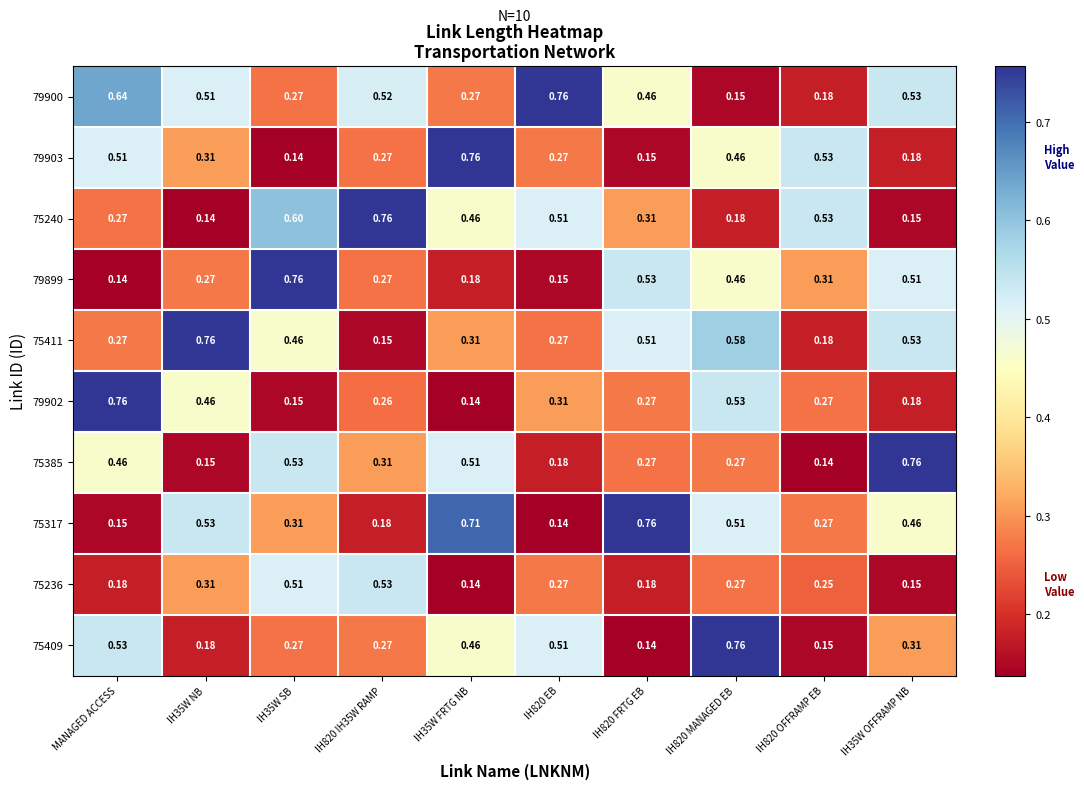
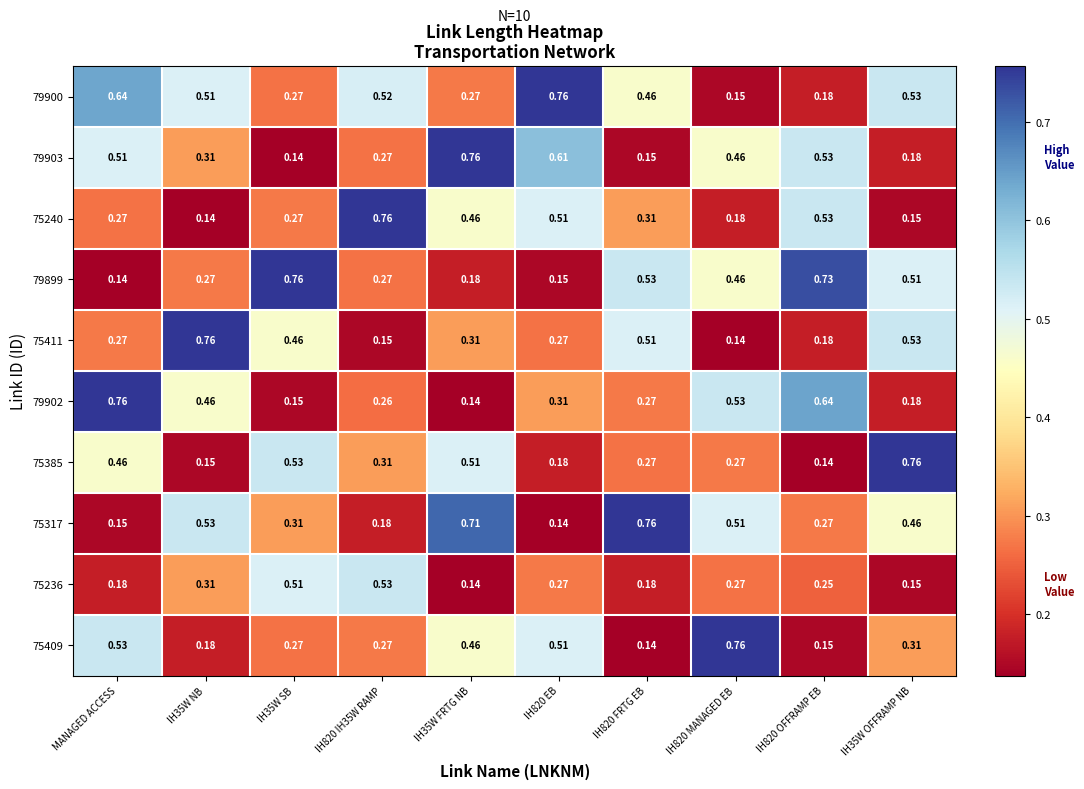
  {
    "79900": {
      "MANAGED ACCESS": 0.64,
      "IH35W NB": 0.51,
      "IH35W SB": 0.27,
      "IH820 IH35W RAMP": 0.52,
      "IH35W FRTG NB": 0.27,
      "IH820 EB": 0.76,
      "IH820 FRTG EB": 0.46,
      "IH820 MANAGED EB": 0.15,
      "IH820 OFFRAMP EB": 0.18,
      "IH35W OFFRAMP NB": 0.53
    },
    "79903": {
      "MANAGED ACCESS": 0.51,
      "IH35W NB": 0.31,
      "IH35W SB": 0.14,
      "IH820 IH35W RAMP": 0.27,
      "IH35W FRTG NB": 0.76,
-     "IH820 EB": 0.27,
+     "IH820 EB": 0.61,
      "IH820 FRTG EB": 0.15,
      "IH820 MANAGED EB": 0.46,
      "IH820 OFFRAMP EB": 0.53,
      "IH35W OFFRAMP NB": 0.18
    },
    "75240": {
      "MANAGED ACCESS": 0.27,
      "IH35W NB": 0.14,
-     "IH35W SB": 0.60,
+     "IH35W SB": 0.27,
      "IH820 IH35W RAMP": 0.76,
      "IH35W FRTG NB": 0.46,
      "IH820 EB": 0.51,
      "IH820 FRTG EB": 0.31,
      "IH820 MANAGED EB": 0.18,
      "IH820 OFFRAMP EB": 0.53,
      "IH35W OFFRAMP NB": 0.15
    },
    "79899": {
      "MANAGED ACCESS": 0.14,
      "IH35W NB": 0.27,
      "IH35W SB": 0.76,
      "IH820 IH35W RAMP": 0.27,
      "IH35W FRTG NB": 0.18,
      "IH820 EB": 0.15,
      "IH820 FRTG EB": 0.53,
      "IH820 MANAGED EB": 0.46,
-     "IH820 OFFRAMP EB": 0.31,
+     "IH820 OFFRAMP EB": 0.73,
      "IH35W OFFRAMP NB": 0.51
    },
    "75411": {
      "MANAGED ACCESS": 0.27,
      "IH35W NB": 0.76,
      "IH35W SB": 0.46,
      "IH820 IH35W RAMP": 0.15,
      "IH35W FRTG NB": 0.31,
      "IH820 EB": 0.27,
      "IH820 FRTG EB": 0.51,
-     "IH820 MANAGED EB": 0.58,
+     "IH820 MANAGED EB": 0.14,
      "IH820 OFFRAMP EB": 0.18,
      "IH35W OFFRAMP NB": 0.53
    },
    "79902": {
      "MANAGED ACCESS": 0.76,
      "IH35W NB": 0.46,
      "IH35W SB": 0.15,
      "IH820 IH35W RAMP": 0.26,
      "IH35W FRTG NB": 0.14,
      "IH820 EB": 0.31,
      "IH820 FRTG EB": 0.27,
      "IH820 MANAGED EB": 0.53,
-     "IH820 OFFRAMP EB": 0.27,
+     "IH820 OFFRAMP EB": 0.64,
      "IH35W OFFRAMP NB": 0.18
    },
    "75385": {
      "MANAGED ACCESS": 0.46,
      "IH35W NB": 0.15,
      "IH35W SB": 0.53,
      "IH820 IH35W RAMP": 0.31,
      "IH35W FRTG NB": 0.51,
      "IH820 EB": 0.18,
      "IH820 FRTG EB": 0.27,
      "IH820 MANAGED EB": 0.27,
      "IH820 OFFRAMP EB": 0.14,
      "IH35W OFFRAMP NB": 0.76
    },
    "75317": {
      "MANAGED ACCESS": 0.15,
      "IH35W NB": 0.53,
      "IH35W SB": 0.31,
      "IH820 IH35W RAMP": 0.18,
      "IH35W FRTG NB": 0.71,
      "IH820 EB": 0.14,
      "IH820 FRTG EB": 0.76,
      "IH820 MANAGED EB": 0.51,
      "IH820 OFFRAMP EB": 0.27,
      "IH35W OFFRAMP NB": 0.46
    },
    "75236": {
      "MANAGED ACCESS": 0.18,
      "IH35W NB": 0.31,
      "IH35W SB": 0.51,
      "IH820 IH35W RAMP": 0.53,
      "IH35W FRTG NB": 0.14,
      "IH820 EB": 0.27,
      "IH820 FRTG EB": 0.18,
      "IH820 MANAGED EB": 0.27,
      "IH820 OFFRAMP EB": 0.25,
      "IH35W OFFRAMP NB": 0.15
    },
    "75409": {
      "MANAGED ACCESS": 0.53,
      "IH35W NB": 0.18,
      "IH35W SB": 0.27,
      "IH820 IH35W RAMP": 0.27,
      "IH35W FRTG NB": 0.46,
      "IH820 EB": 0.51,
      "IH820 FRTG EB": 0.14,
      "IH820 MANAGED EB": 0.76,
      "IH820 OFFRAMP EB": 0.15,
      "IH35W OFFRAMP NB": 0.31
    }
  }
